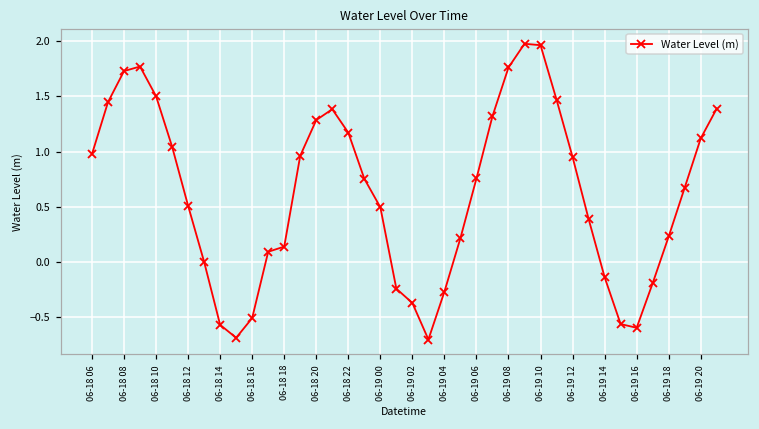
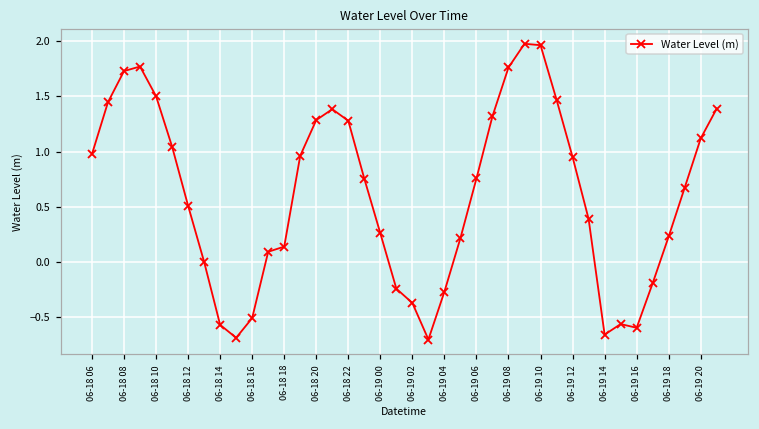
  {
    "06-18 06": 0.98,
    "06-18 08": 1.73,
    "06-18 10": 1.50,
    "06-18 12": 0.51,
    "06-18 14": -0.57,
    "06-18 16": -0.51,
    "06-18 18": 0.14,
    "06-18 20": 1.28,
-   "06-18 22": 1.17,
-   "06-19 00": 0.50,
+   "06-18 22": 1.28,
+   "06-19 00": 0.26,
    "06-19 02": -0.37,
    "06-19 04": -0.27,
    "06-19 06": 0.76,
    "06-19 08": 1.76,
    "06-19 10": 1.96,
    "06-19 12": 0.95,
-   "06-19 14": -0.14,
+   "06-19 14": -0.66,
    "06-19 16": -0.59,
    "06-19 18": 0.23,
    "06-19 20": 1.12
  }
